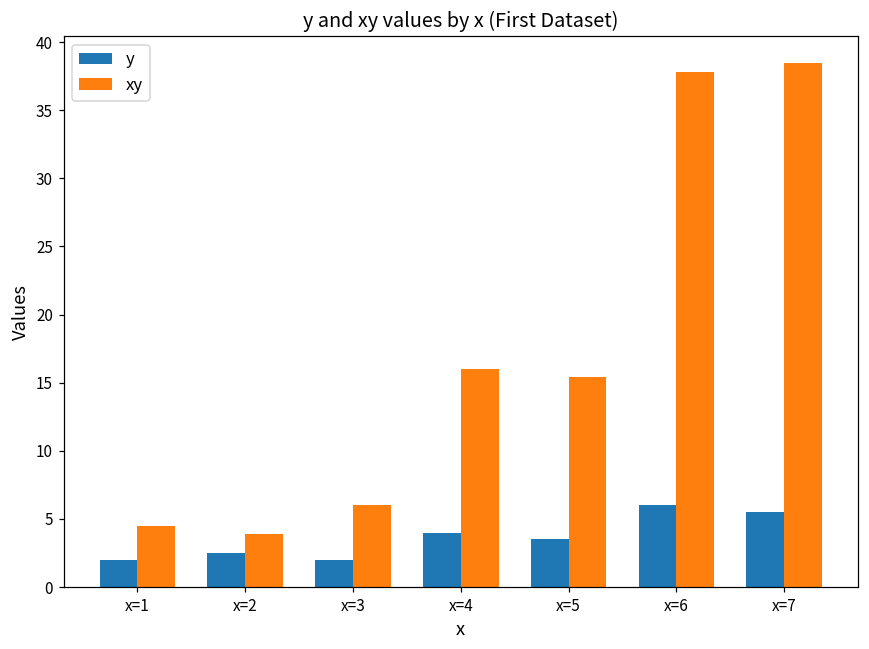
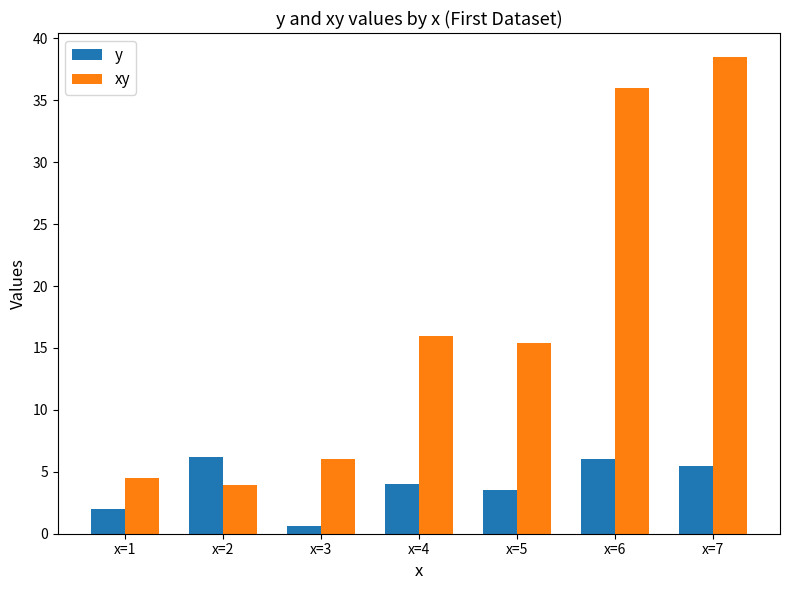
  {
    "y": {
      "x=1": 2.0,
-     "x=2": 2.5,
-     "x=3": 2.0,
+     "x=2": 6.2,
+     "x=3": 0.6,
      "x=4": 4.0,
      "x=5": 3.5,
      "x=6": 6.0,
      "x=7": 5.5
    },
    "xy": {
      "x=1": 4.5,
      "x=2": 3.9,
      "x=3": 6.0,
      "x=4": 16.0,
      "x=5": 15.4,
-     "x=6": 37.8,
+     "x=6": 36.0,
      "x=7": 38.5
    }
  }
